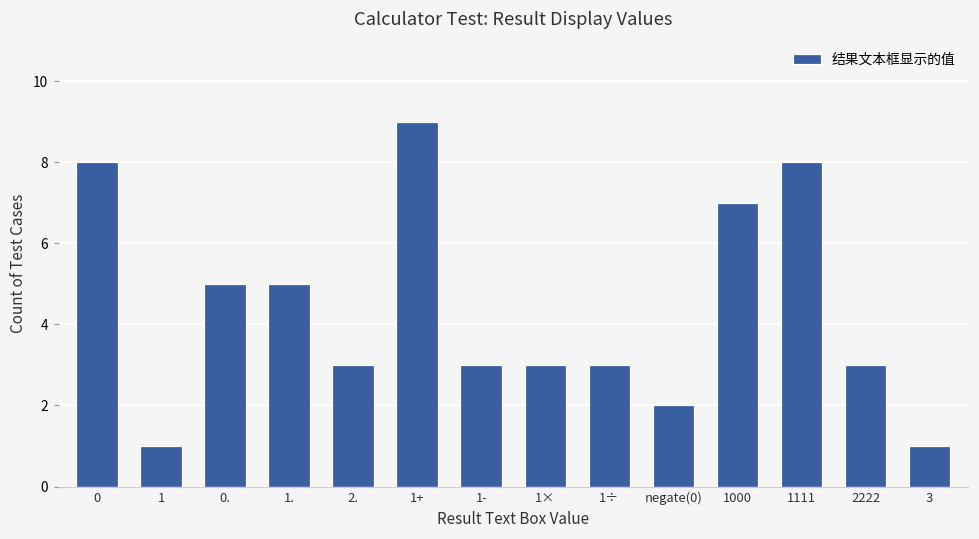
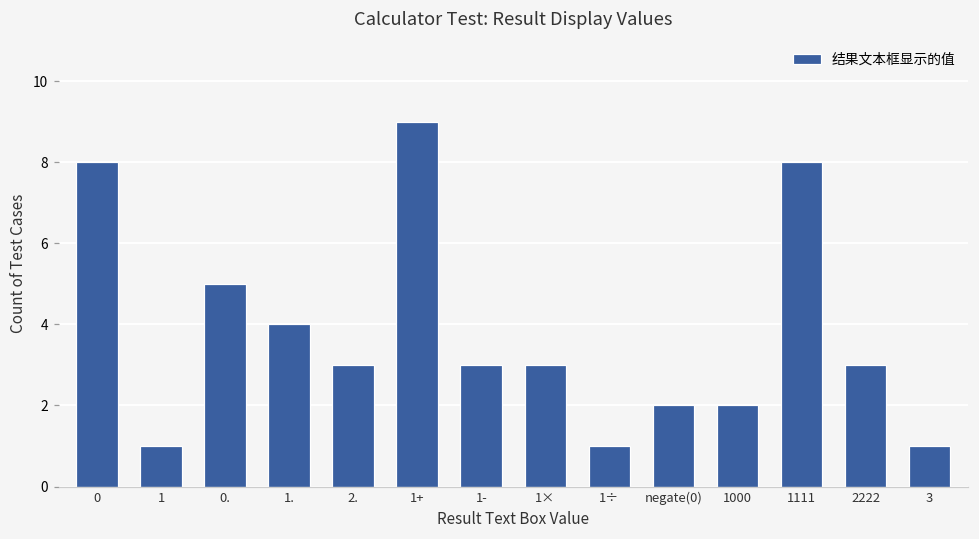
  {
    "0": 8,
    "1": 1,
    "0.": 5,
-   "1.": 5,
+   "1.": 4,
    "2.": 3,
    "1+": 9,
    "1-": 3,
    "1×": 3,
-   "1÷": 3,
+   "1÷": 1,
    "negate(0)": 2,
-   "1000": 7,
+   "1000": 2,
    "1111": 8,
    "2222": 3,
    "3": 1
  }
